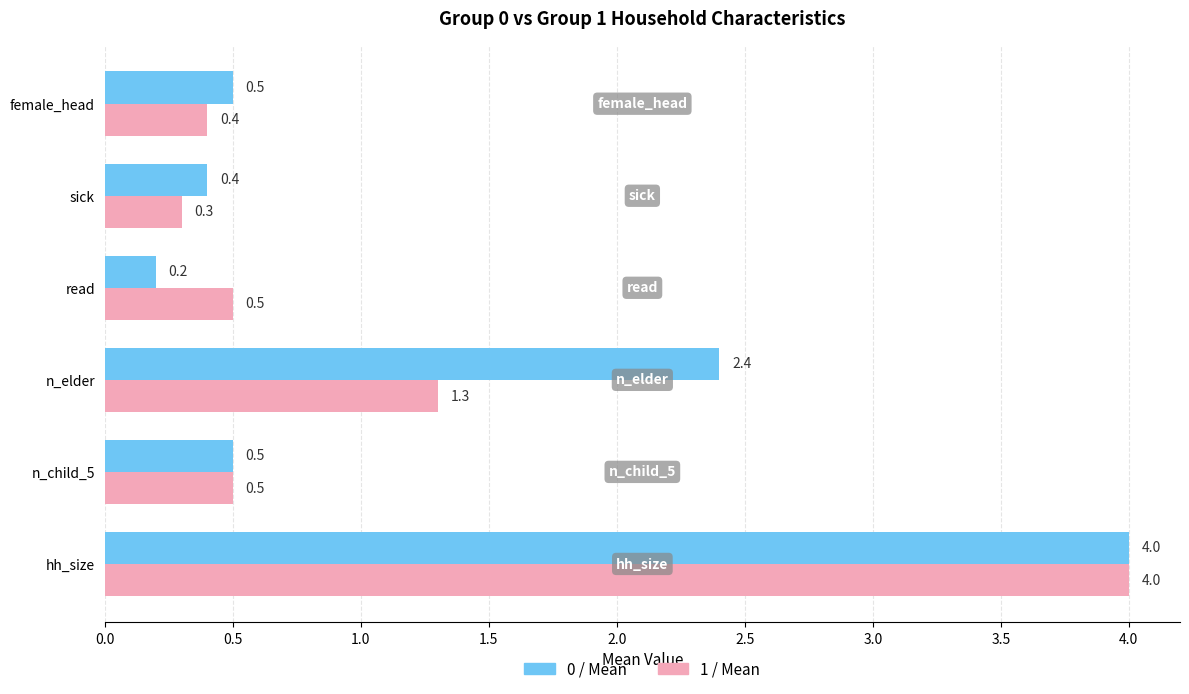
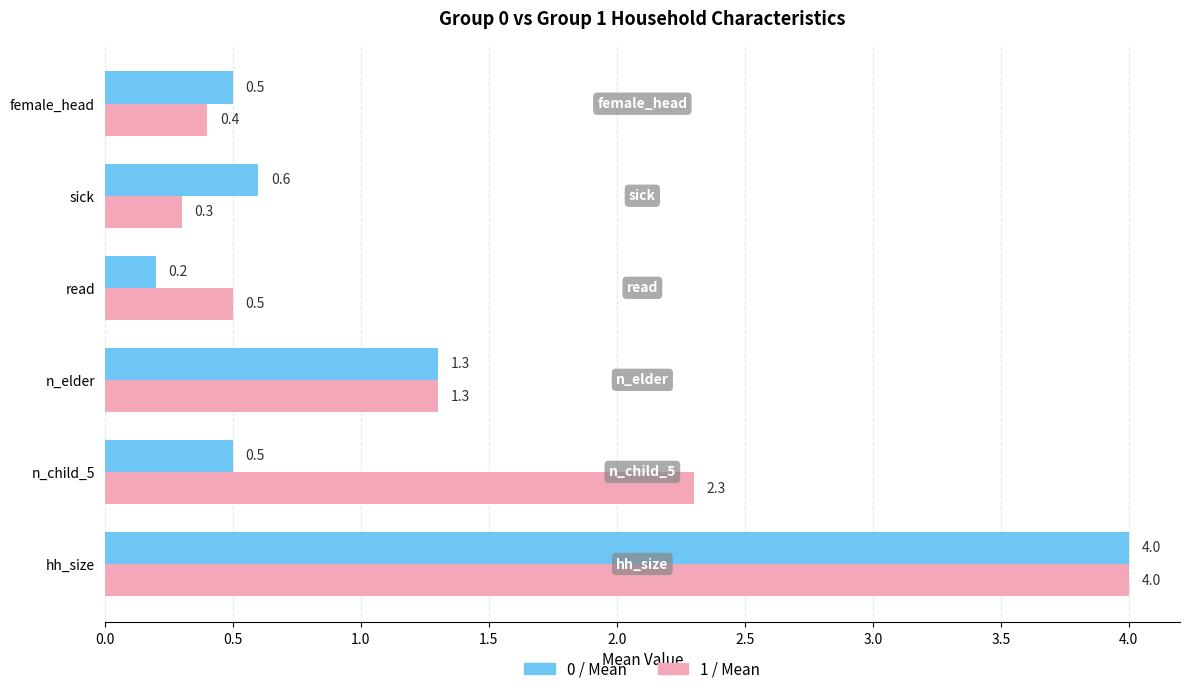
  {
    "0 / Mean": {
      "female_head": 0.5,
-     "sick": 0.4,
+     "sick": 0.6,
      "read": 0.2,
-     "n_elder": 2.4,
+     "n_elder": 1.3,
      "n_child_5": 0.5,
      "hh_size": 4.0
    },
    "1 / Mean": {
      "female_head": 0.4,
      "sick": 0.3,
      "read": 0.5,
      "n_elder": 1.3,
-     "n_child_5": 0.5,
+     "n_child_5": 2.3,
      "hh_size": 4.0
    }
  }
